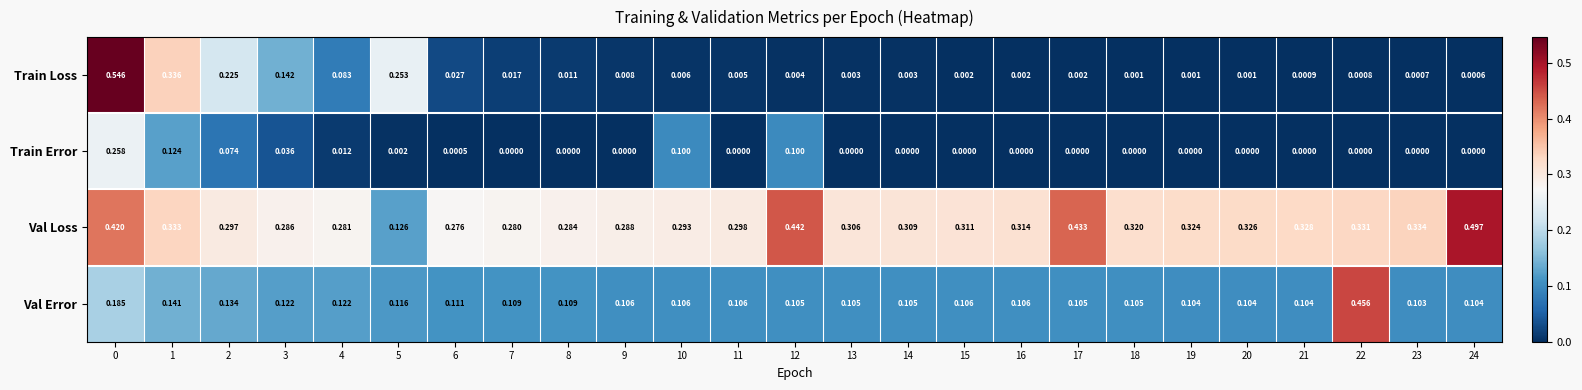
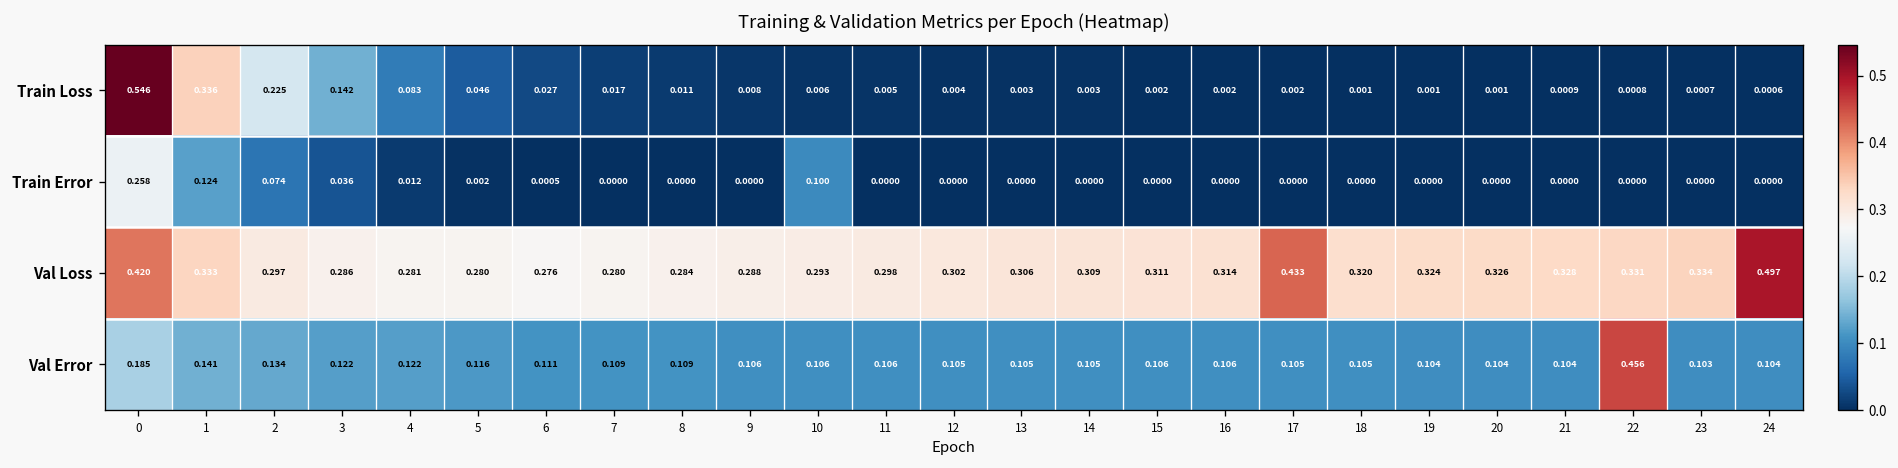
  {
    "Train Loss": {
      "0": 0.546,
      "1": 0.336,
      "2": 0.225,
      "3": 0.142,
      "4": 0.083,
-     "5": 0.253,
+     "5": 0.046,
      "6": 0.027,
      "7": 0.017,
      "8": 0.011,
      "9": 0.008,
      "10": 0.006,
      "11": 0.005,
      "12": 0.004,
      "13": 0.003,
      "14": 0.003,
      "15": 0.002,
      "16": 0.002,
      "17": 0.002,
      "18": 0.001,
      "19": 0.001,
      "20": 0.001,
      "21": 0.0009,
      "22": 0.0008,
      "23": 0.0007,
      "24": 0.0006
    },
    "Train Error": {
      "0": 0.258,
      "1": 0.124,
      "2": 0.074,
      "3": 0.036,
      "4": 0.012,
      "5": 0.002,
      "6": 0.0005,
      "7": 0.0000,
      "8": 0.0000,
      "9": 0.0000,
      "10": 0.100,
      "11": 0.0000,
-     "12": 0.100,
+     "12": 0.0000,
      "13": 0.0000,
      "14": 0.0000,
      "15": 0.0000,
      "16": 0.0000,
      "17": 0.0000,
      "18": 0.0000,
      "19": 0.0000,
      "20": 0.0000,
      "21": 0.0000,
      "22": 0.0000,
      "23": 0.0000,
      "24": 0.0000
    },
    "Val Loss": {
      "0": 0.420,
      "1": 0.333,
      "2": 0.297,
      "3": 0.286,
      "4": 0.281,
-     "5": 0.126,
+     "5": 0.280,
      "6": 0.276,
      "7": 0.280,
      "8": 0.284,
      "9": 0.288,
      "10": 0.293,
      "11": 0.298,
-     "12": 0.442,
+     "12": 0.302,
      "13": 0.306,
      "14": 0.309,
      "15": 0.311,
      "16": 0.314,
      "17": 0.433,
      "18": 0.320,
      "19": 0.324,
      "20": 0.326,
      "21": 0.328,
      "22": 0.331,
      "23": 0.334,
      "24": 0.497
    },
    "Val Error": {
      "0": 0.185,
      "1": 0.141,
      "2": 0.134,
      "3": 0.122,
      "4": 0.122,
      "5": 0.116,
      "6": 0.111,
      "7": 0.109,
      "8": 0.109,
      "9": 0.106,
      "10": 0.106,
      "11": 0.106,
      "12": 0.105,
      "13": 0.105,
      "14": 0.105,
      "15": 0.106,
      "16": 0.106,
      "17": 0.105,
      "18": 0.105,
      "19": 0.104,
      "20": 0.104,
      "21": 0.104,
      "22": 0.456,
      "23": 0.103,
      "24": 0.104
    }
  }
